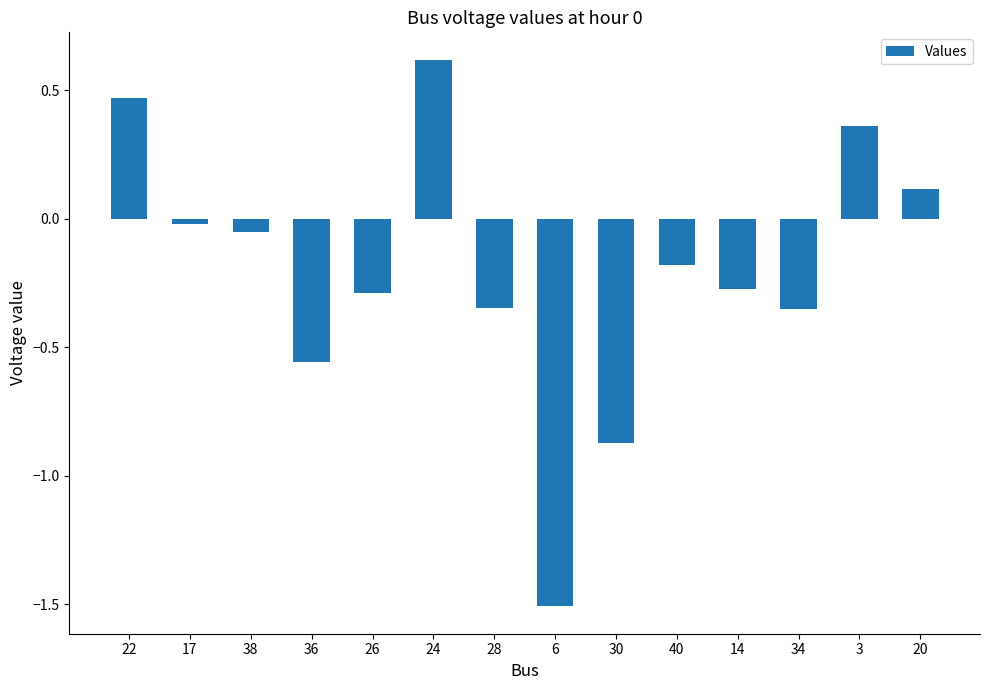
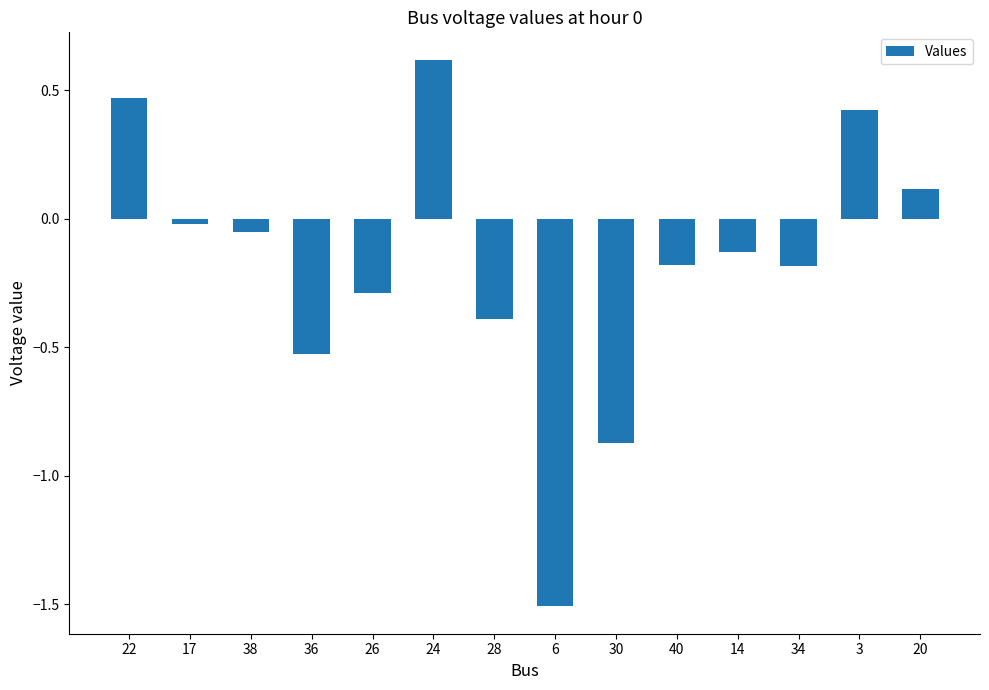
  {
    "22": 0.47,
    "17": -0.02,
    "38": -0.05,
-   "36": -0.56,
+   "36": -0.52,
    "26": -0.29,
    "24": 0.62,
-   "28": -0.35,
+   "28": -0.39,
    "6": -1.51,
    "30": -0.87,
    "40": -0.18,
-   "14": -0.27,
-   "34": -0.35,
-   "3": 0.36,
+   "14": -0.13,
+   "34": -0.18,
+   "3": 0.43,
    "20": 0.12
  }
